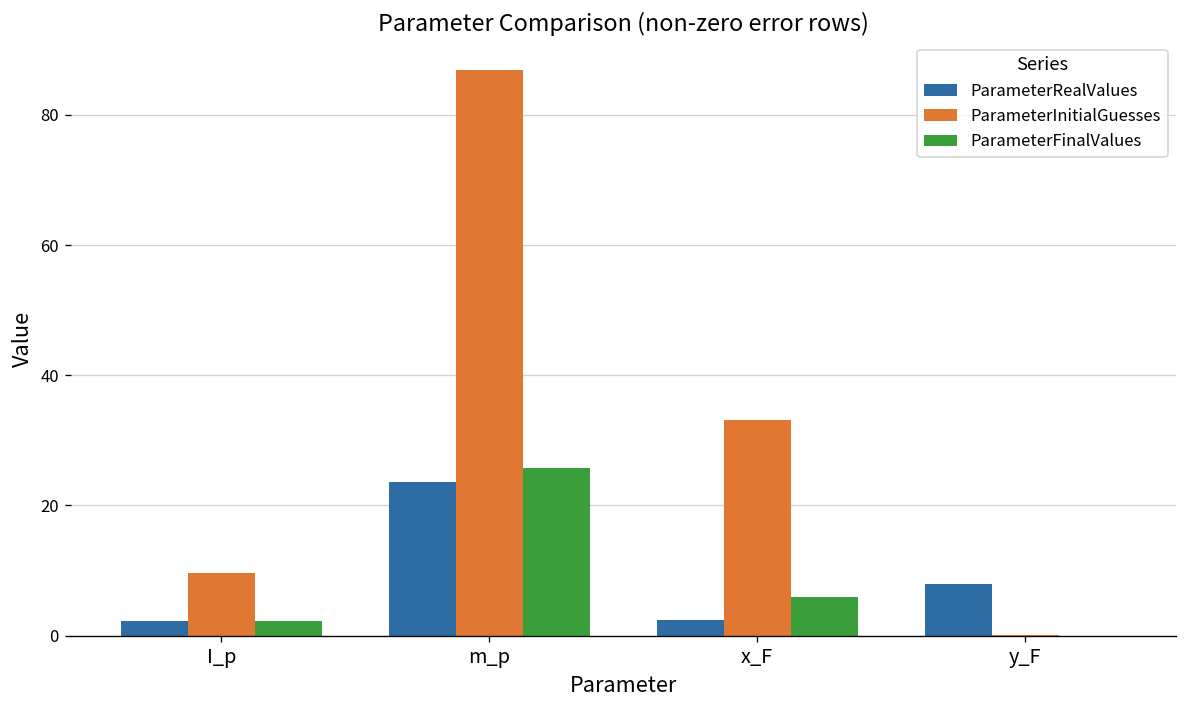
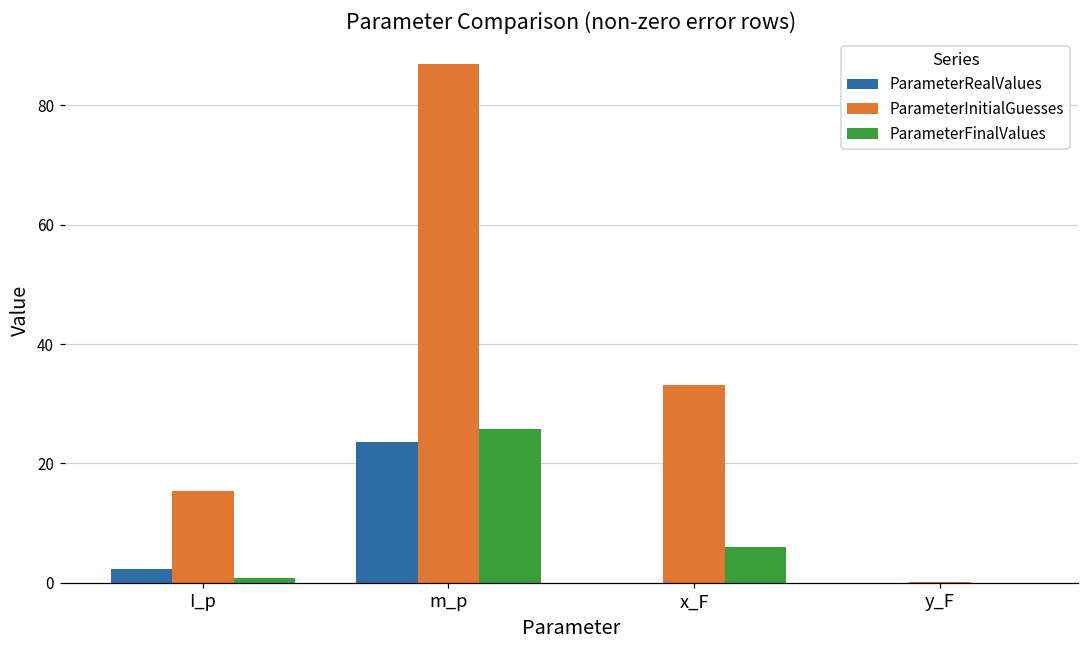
  {
    "ParameterRealValues": {
      "I_p": 2,
      "m_p": 24,
-     "x_F": 2,
-     "y_F": 8
+     "x_F": 0,
+     "y_F": 0
    },
    "ParameterInitialGuesses": {
-     "I_p": 10,
+     "I_p": 15,
      "m_p": 87,
      "x_F": 33
    },
    "ParameterFinalValues": {
-     "I_p": 2,
+     "I_p": 1,
      "m_p": 26,
      "x_F": 6
    }
  }
